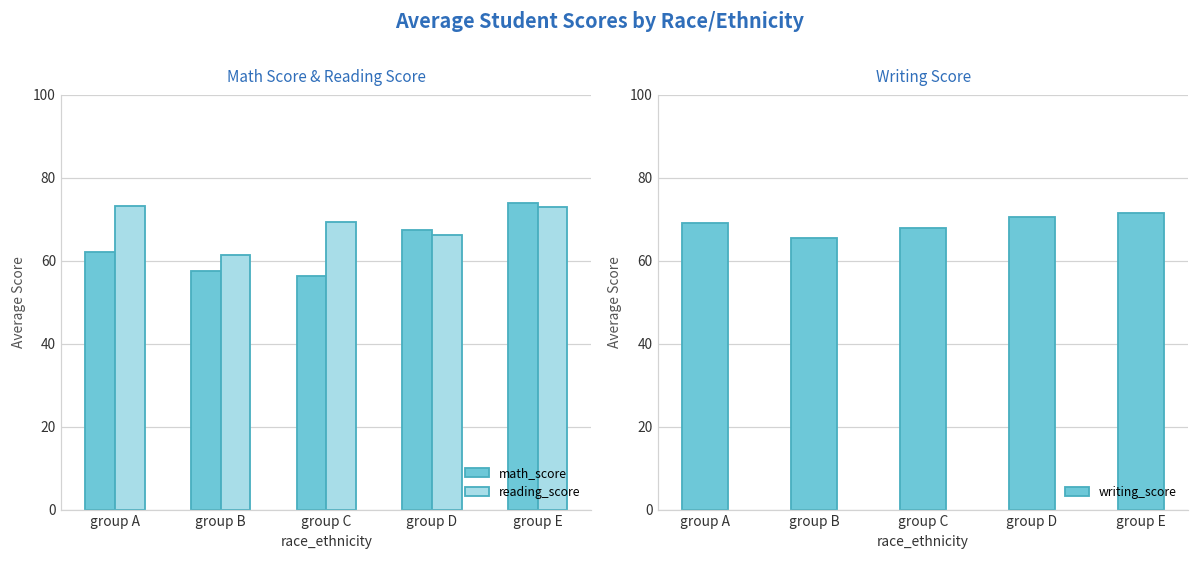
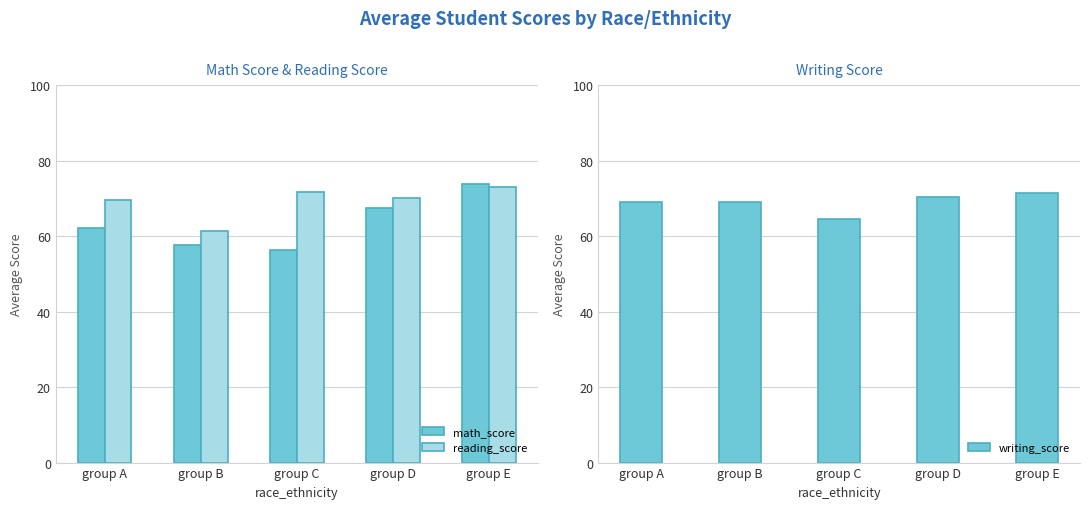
  {
    "Math Score & Reading Score": {
      "math_score": {
        "group A": 62,
        "group B": 58,
        "group C": 56,
        "group D": 67,
        "group E": 74
      },
      "reading_score": {
-       "group A": 73,
+       "group A": 69,
        "group B": 61,
-       "group C": 69,
-       "group D": 66,
+       "group C": 72,
+       "group D": 70,
        "group E": 73
      }
    },
    "Writing Score": {
      "group A": 69,
-     "group B": 65,
-     "group C": 68,
+     "group B": 69,
+     "group C": 64,
      "group D": 70,
      "group E": 71
    }
  }
